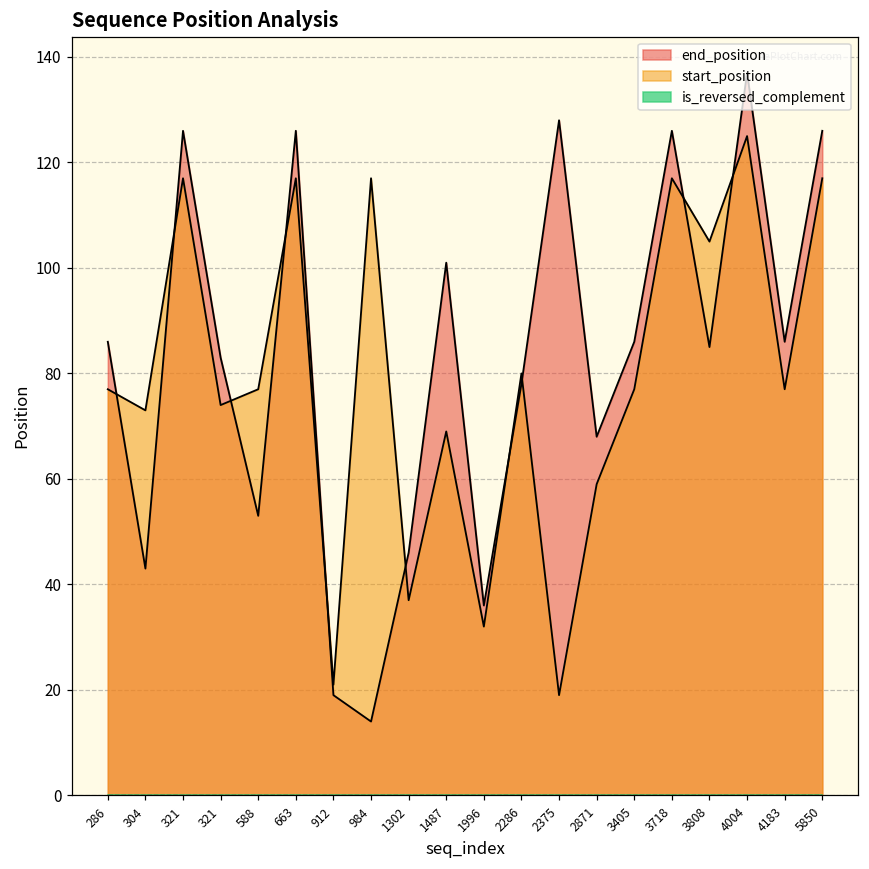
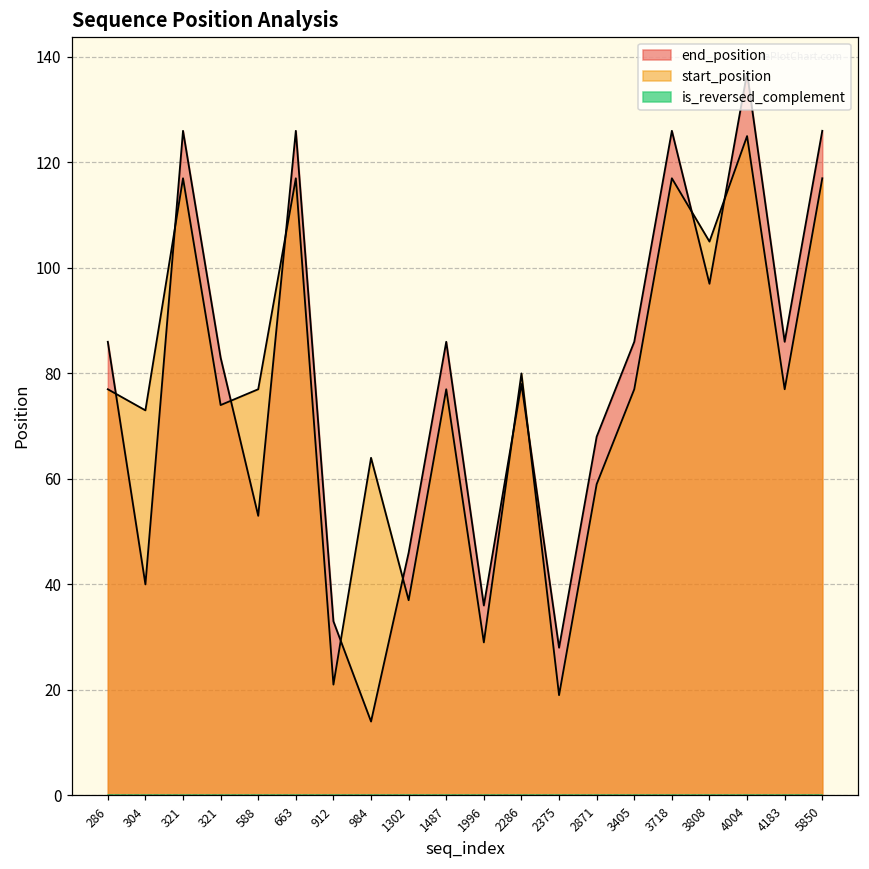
  {
    "end_position": {
      "286": 86,
-     "304": 43,
+     "304": 40,
      "588": 53,
      "663": 126,
-     "912": 19,
+     "912": 33,
      "984": 14,
      "1302": 46,
-     "1487": 101,
+     "1487": 86,
      "1996": 36,
      "2286": 78,
-     "2375": 128,
+     "2375": 28,
      "2871": 68,
      "3405": 86,
      "3718": 126,
-     "3808": 85,
+     "3808": 97,
      "4183": 86,
      "5850": 126
    },
    "start_position": {
      "286": 77,
      "304": 73,
      "588": 77,
      "663": 117,
      "912": 21,
-     "984": 117,
+     "984": 64,
      "1302": 37,
-     "1487": 69,
-     "1996": 32,
+     "1487": 77,
+     "1996": 29,
      "2286": 80,
      "2375": 19,
      "2871": 59,
      "3405": 77,
      "3718": 117,
      "3808": 105,
      "4004": 125,
      "4183": 77,
      "5850": 117
    },
    "is_reversed_complement": {
      "286": 0,
      "304": 0,
      "588": 0,
      "663": 0,
      "912": 0,
      "984": 0,
      "1302": 0,
      "1487": 0,
      "1996": 0,
      "2286": 0,
      "2375": 0,
      "2871": 0,
      "3405": 0,
      "3718": 0,
      "3808": 0,
      "4004": 0,
      "4183": 0,
      "5850": 0
    }
  }
